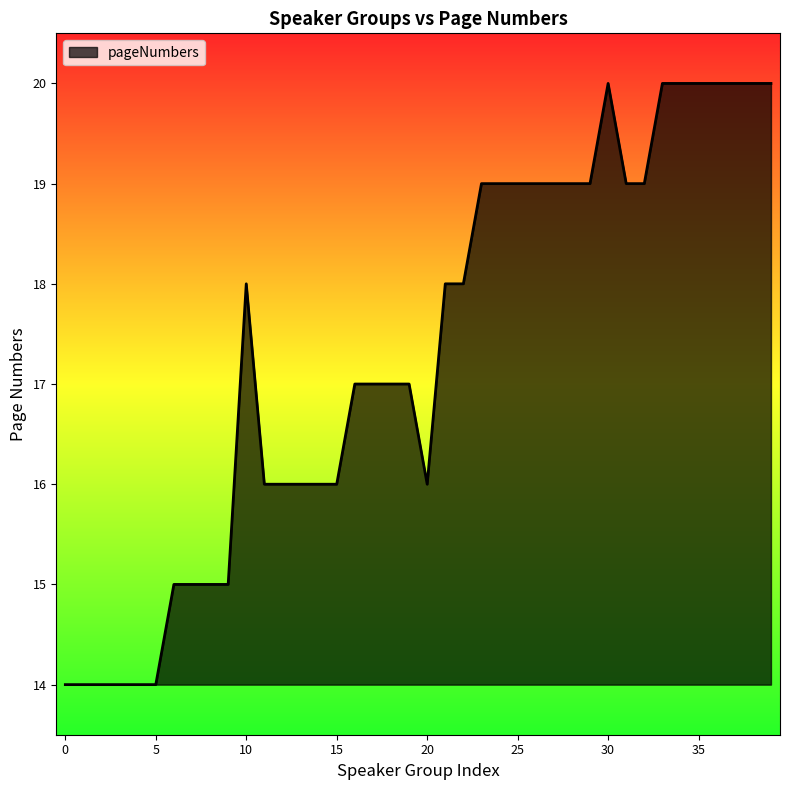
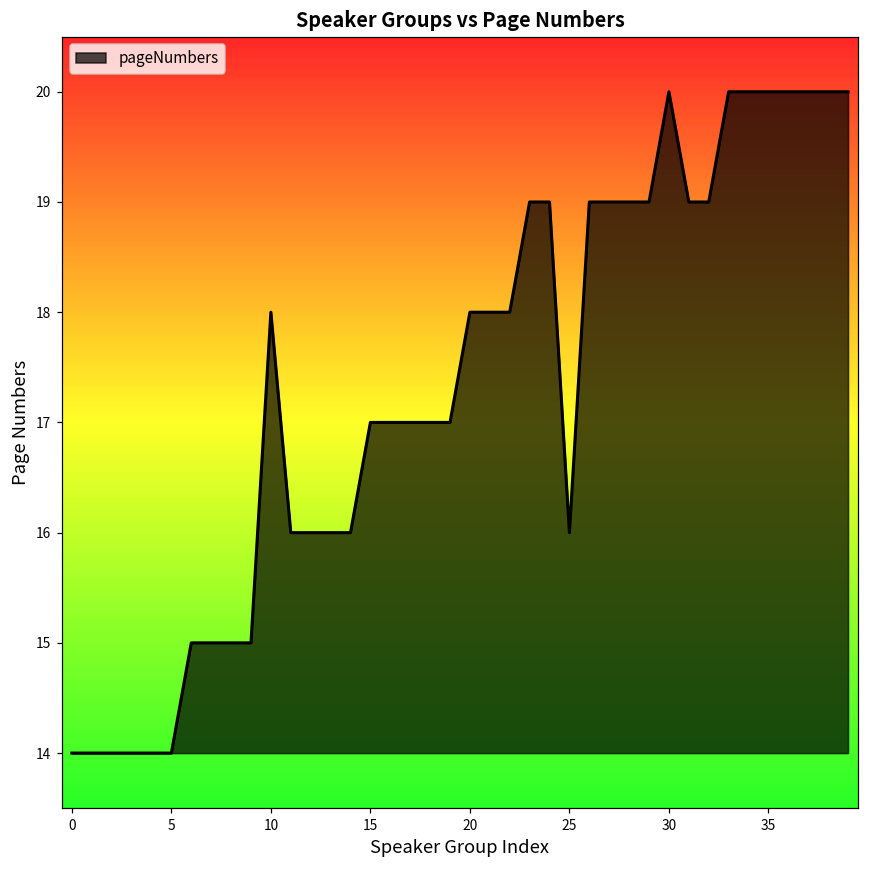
  {
    "0": 14,
    "5": 14,
    "10": 18,
-   "15": 16,
-   "20": 16,
-   "25": 19,
+   "15": 17,
+   "20": 18,
+   "25": 16,
    "30": 20,
    "35": 20
  }
